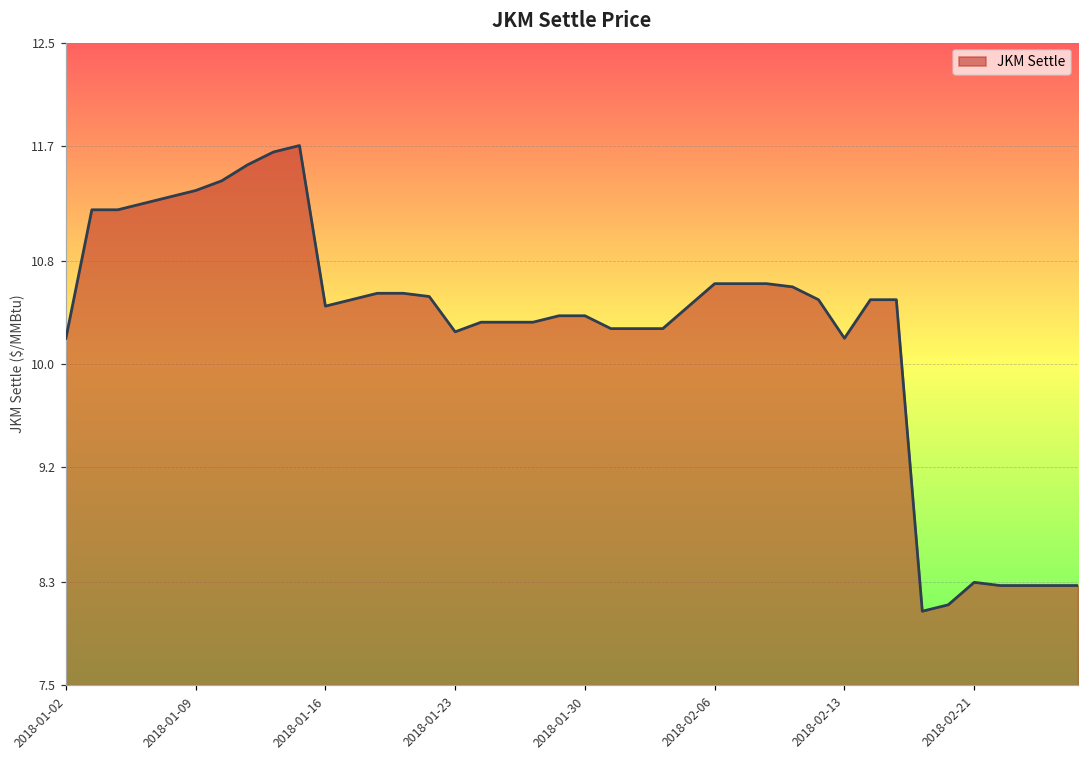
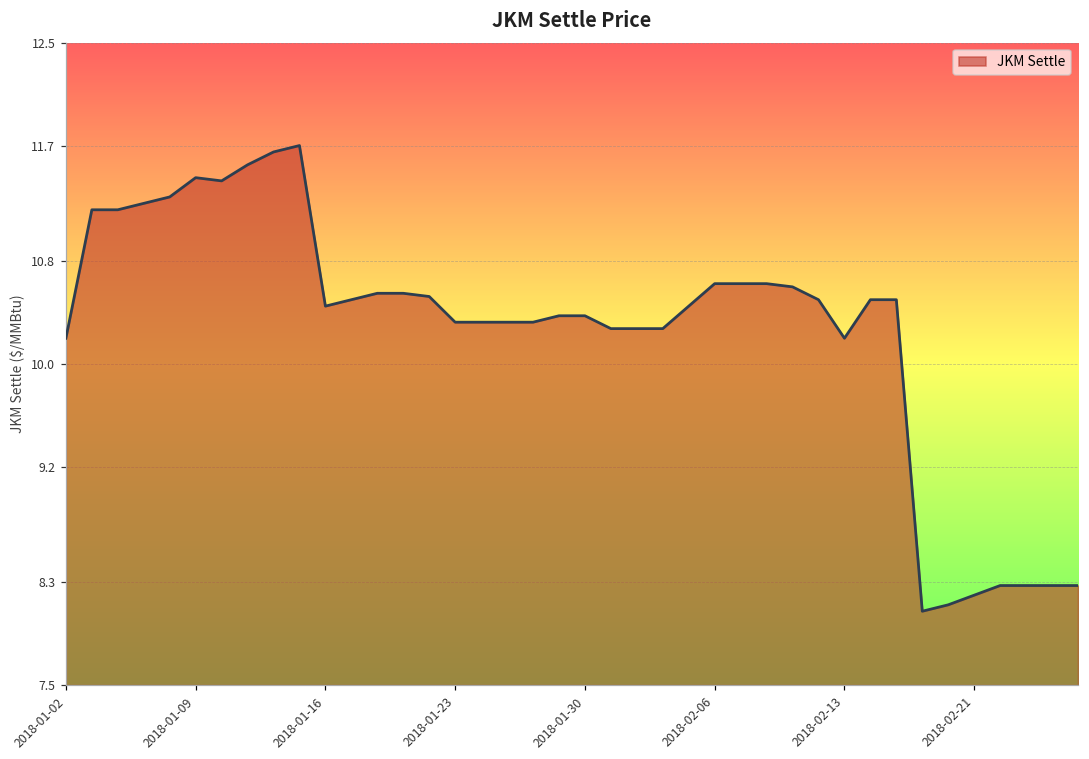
  {
    "2018-01-02": 10.20,
-   "2018-01-09": 11.35,
+   "2018-01-09": 11.45,
    "2018-01-16": 10.45,
-   "2018-01-23": 10.25,
+   "2018-01-23": 10.33,
    "2018-01-30": 10.38,
    "2018-02-06": 10.63,
    "2018-02-13": 10.20,
-   "2018-02-21": 8.3
+   "2018-02-21": 8.2
  }
